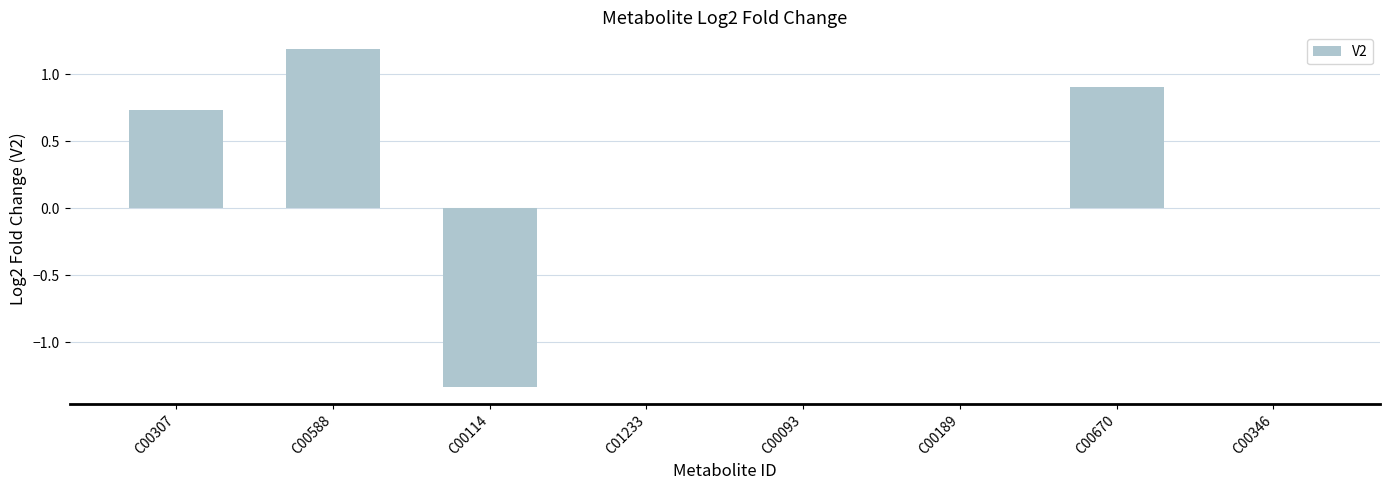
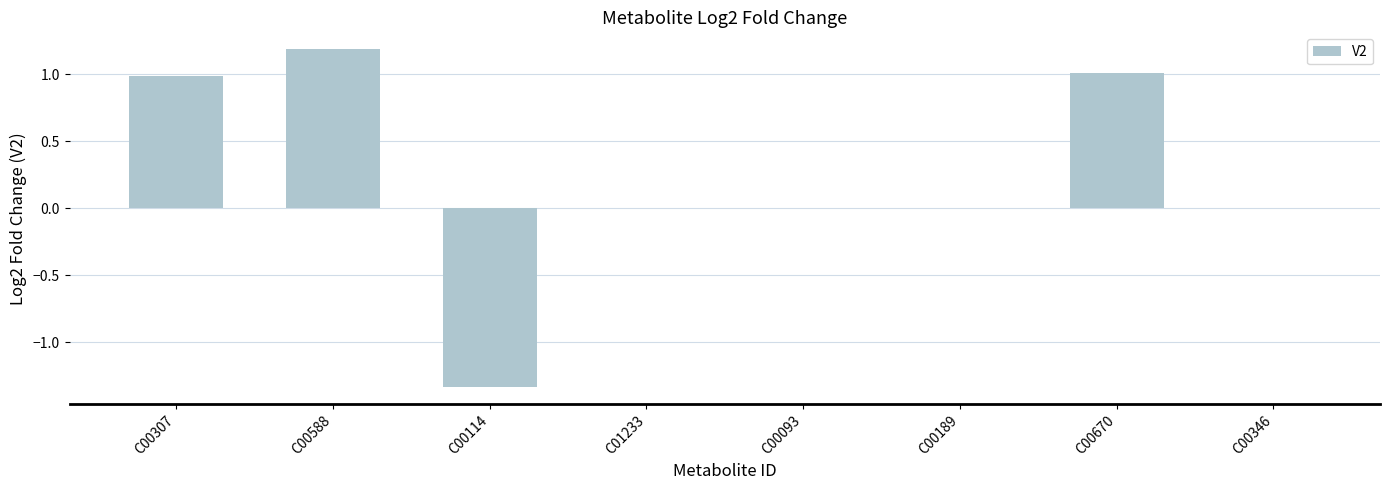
  {
-   "C00307": 0.74,
+   "C00307": 0.99,
    "C00588": 1.19,
    "C00114": -1.34,
    "C01233": 0.00,
    "C00093": 0.00,
    "C00189": 0.00,
-   "C00670": 0.91,
+   "C00670": 1.01,
    "C00346": 0.00
  }
